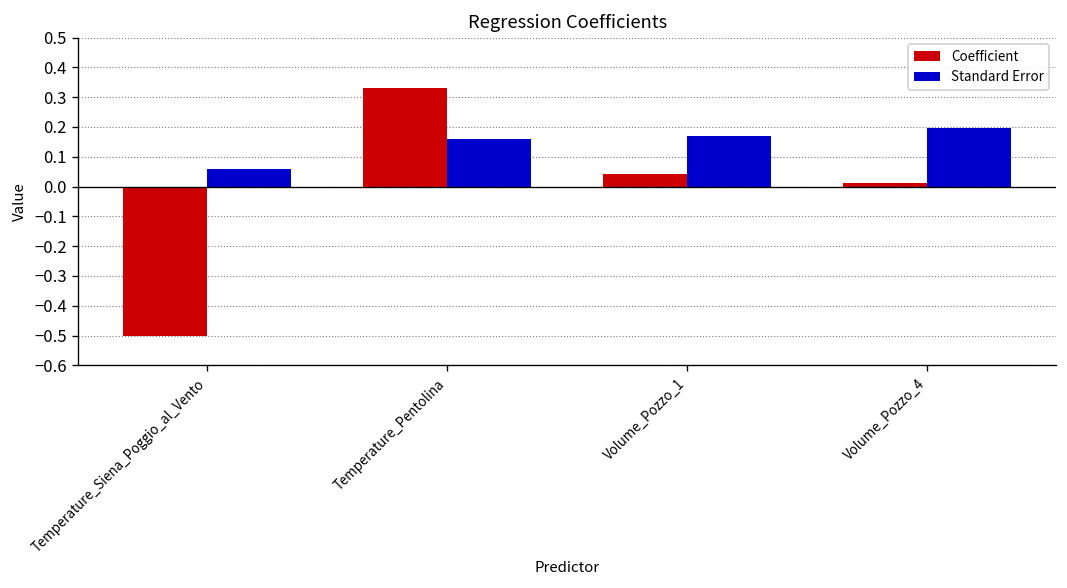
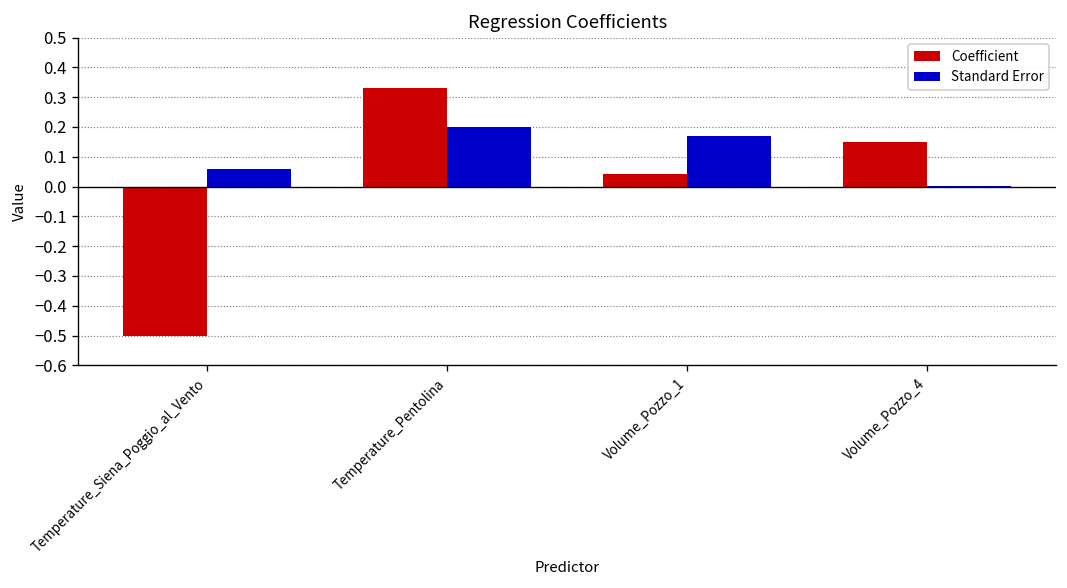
  {
    "Coefficient": {
      "Temperature_Siena_Poggio_al_Vento": -0.50,
      "Temperature_Pentolina": 0.33,
      "Volume_Pozzo_1": 0.04,
-     "Volume_Pozzo_4": 0.01
+     "Volume_Pozzo_4": 0.15
    },
    "Standard Error": {
      "Temperature_Siena_Poggio_al_Vento": 0.06,
-     "Temperature_Pentolina": 0.16,
+     "Temperature_Pentolina": 0.20,
      "Volume_Pozzo_1": 0.17,
-     "Volume_Pozzo_4": 0.20
+     "Volume_Pozzo_4": 0.00
    }
  }
